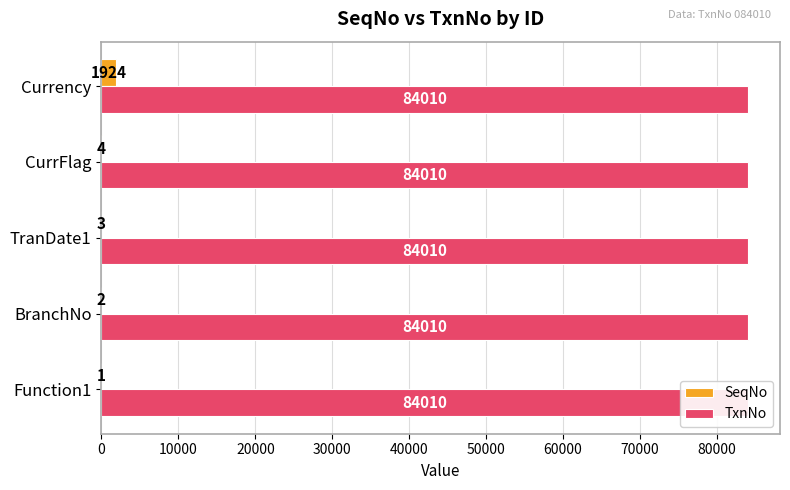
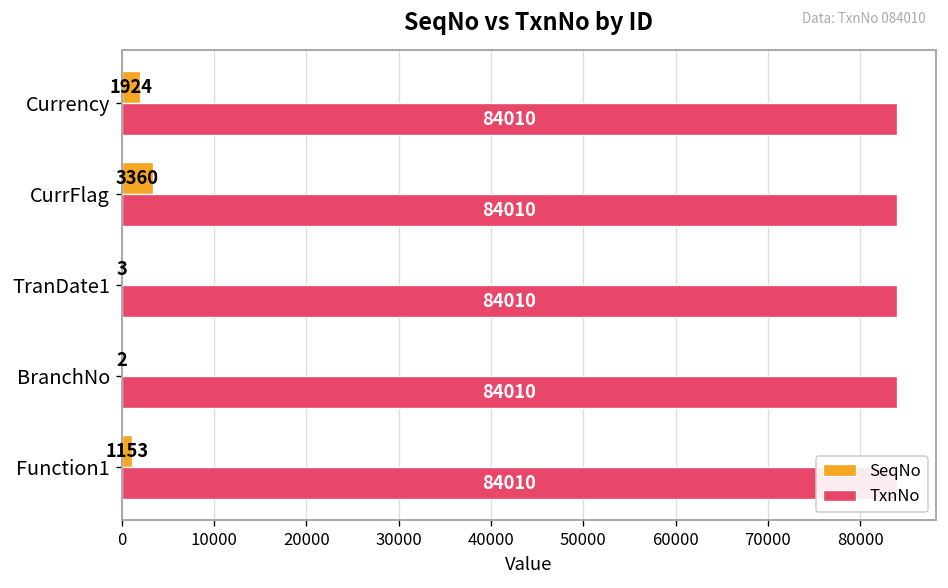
  {
    "SeqNo": {
      "Currency": 1924,
-     "CurrFlag": 4,
+     "CurrFlag": 3360,
      "TranDate1": 3,
      "BranchNo": 2,
-     "Function1": 1
+     "Function1": 1153
    },
    "TxnNo": {
      "Currency": 84010,
      "CurrFlag": 84010,
      "TranDate1": 84010,
      "BranchNo": 84010
    }
  }
